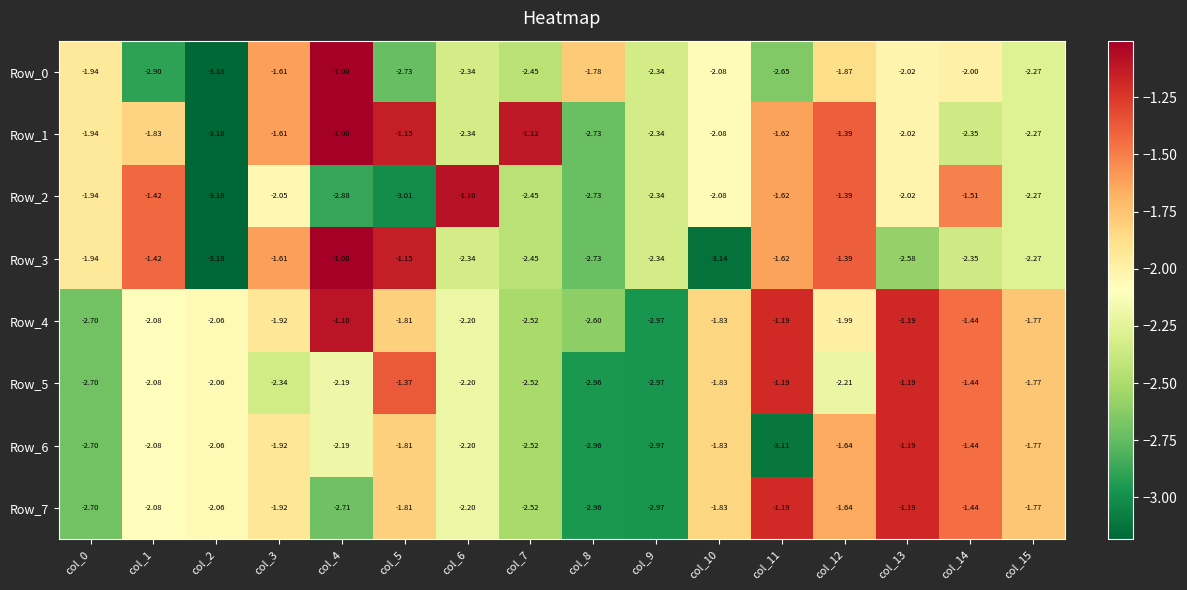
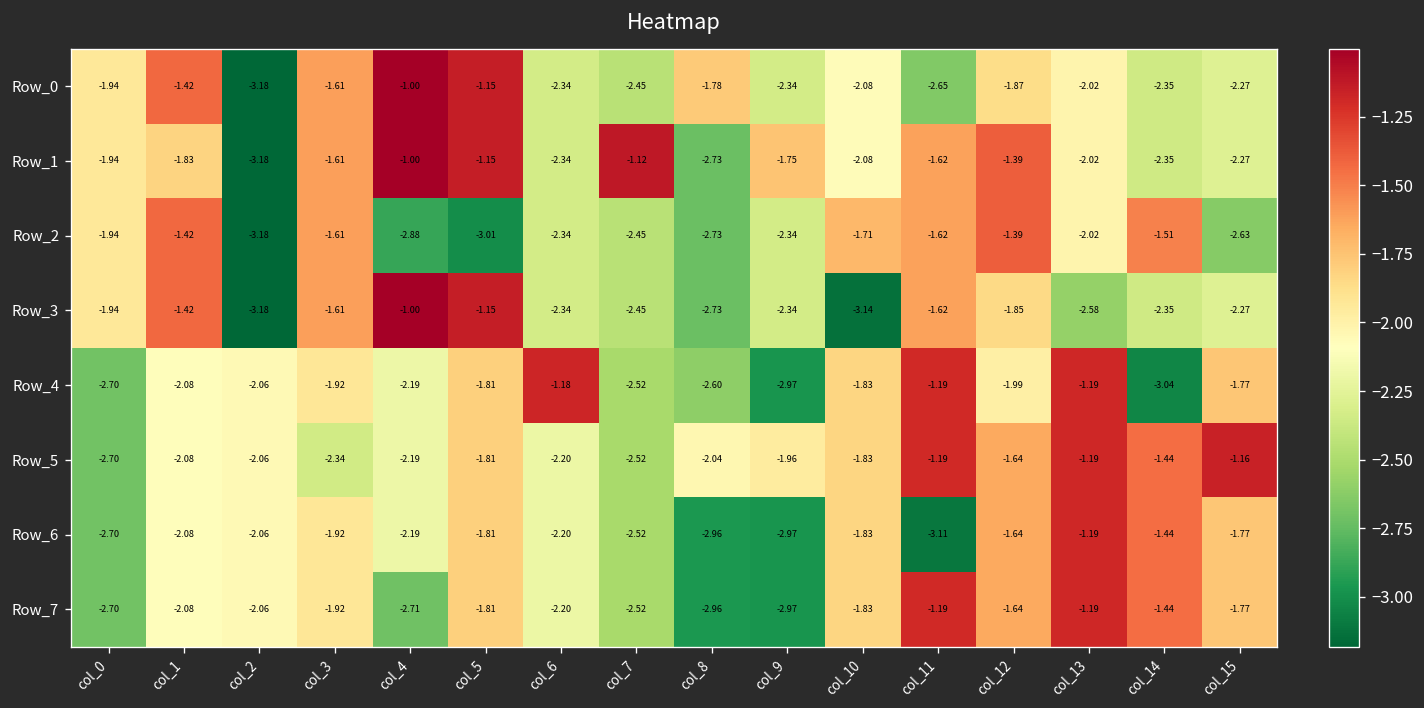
  {
    "Row_0": {
      "col_0": -1.94,
-     "col_1": -2.90,
+     "col_1": -1.42,
      "col_2": -3.18,
      "col_3": -1.61,
      "col_4": -1.00,
-     "col_5": -2.73,
+     "col_5": -1.15,
      "col_6": -2.34,
      "col_7": -2.45,
      "col_8": -1.78,
      "col_9": -2.34,
      "col_10": -2.08,
      "col_11": -2.65,
      "col_12": -1.87,
      "col_13": -2.02,
-     "col_14": -2.00,
+     "col_14": -2.35,
      "col_15": -2.27
    },
    "Row_1": {
      "col_0": -1.94,
      "col_1": -1.83,
      "col_2": -3.18,
      "col_3": -1.61,
      "col_4": -1.00,
      "col_5": -1.15,
      "col_6": -2.34,
      "col_7": -1.12,
      "col_8": -2.73,
-     "col_9": -2.34,
+     "col_9": -1.75,
      "col_10": -2.08,
      "col_11": -1.62,
      "col_12": -1.39,
      "col_13": -2.02,
      "col_14": -2.35,
      "col_15": -2.27
    },
    "Row_2": {
      "col_0": -1.94,
      "col_1": -1.42,
      "col_2": -3.18,
-     "col_3": -2.05,
+     "col_3": -1.61,
      "col_4": -2.88,
      "col_5": -3.01,
-     "col_6": -1.10,
+     "col_6": -2.34,
      "col_7": -2.45,
      "col_8": -2.73,
      "col_9": -2.34,
-     "col_10": -2.08,
+     "col_10": -1.71,
      "col_11": -1.62,
      "col_12": -1.39,
      "col_13": -2.02,
      "col_14": -1.51,
-     "col_15": -2.27
+     "col_15": -2.63
    },
    "Row_3": {
      "col_0": -1.94,
      "col_1": -1.42,
      "col_2": -3.18,
      "col_3": -1.61,
      "col_4": -1.00,
      "col_5": -1.15,
      "col_6": -2.34,
      "col_7": -2.45,
      "col_8": -2.73,
      "col_9": -2.34,
      "col_10": -3.14,
      "col_11": -1.62,
-     "col_12": -1.39,
+     "col_12": -1.85,
      "col_13": -2.58,
      "col_14": -2.35,
      "col_15": -2.27
    },
    "Row_4": {
      "col_0": -2.70,
      "col_1": -2.08,
      "col_2": -2.06,
      "col_3": -1.92,
-     "col_4": -1.10,
+     "col_4": -2.19,
      "col_5": -1.81,
-     "col_6": -2.20,
+     "col_6": -1.18,
      "col_7": -2.52,
      "col_8": -2.60,
      "col_9": -2.97,
      "col_10": -1.83,
      "col_11": -1.19,
      "col_12": -1.99,
      "col_13": -1.19,
-     "col_14": -1.44,
+     "col_14": -3.04,
      "col_15": -1.77
    },
    "Row_5": {
      "col_0": -2.70,
      "col_1": -2.08,
      "col_2": -2.06,
      "col_3": -2.34,
      "col_4": -2.19,
-     "col_5": -1.37,
+     "col_5": -1.81,
      "col_6": -2.20,
      "col_7": -2.52,
-     "col_8": -2.96,
-     "col_9": -2.97,
+     "col_8": -2.04,
+     "col_9": -1.96,
      "col_10": -1.83,
      "col_11": -1.19,
-     "col_12": -2.21,
+     "col_12": -1.64,
      "col_13": -1.19,
      "col_14": -1.44,
-     "col_15": -1.77
+     "col_15": -1.16
    },
    "Row_6": {
      "col_0": -2.70,
      "col_1": -2.08,
      "col_2": -2.06,
      "col_3": -1.92,
      "col_4": -2.19,
      "col_5": -1.81,
      "col_6": -2.20,
      "col_7": -2.52,
      "col_8": -2.96,
      "col_9": -2.97,
      "col_10": -1.83,
      "col_11": -3.11,
      "col_12": -1.64,
      "col_13": -1.19,
      "col_14": -1.44,
      "col_15": -1.77
    },
    "Row_7": {
      "col_0": -2.70,
      "col_1": -2.08,
      "col_2": -2.06,
      "col_3": -1.92,
      "col_4": -2.71,
      "col_5": -1.81,
      "col_6": -2.20,
      "col_7": -2.52,
      "col_8": -2.96,
      "col_9": -2.97,
      "col_10": -1.83,
      "col_11": -1.19,
      "col_12": -1.64,
      "col_13": -1.19,
      "col_14": -1.44,
      "col_15": -1.77
    }
  }
